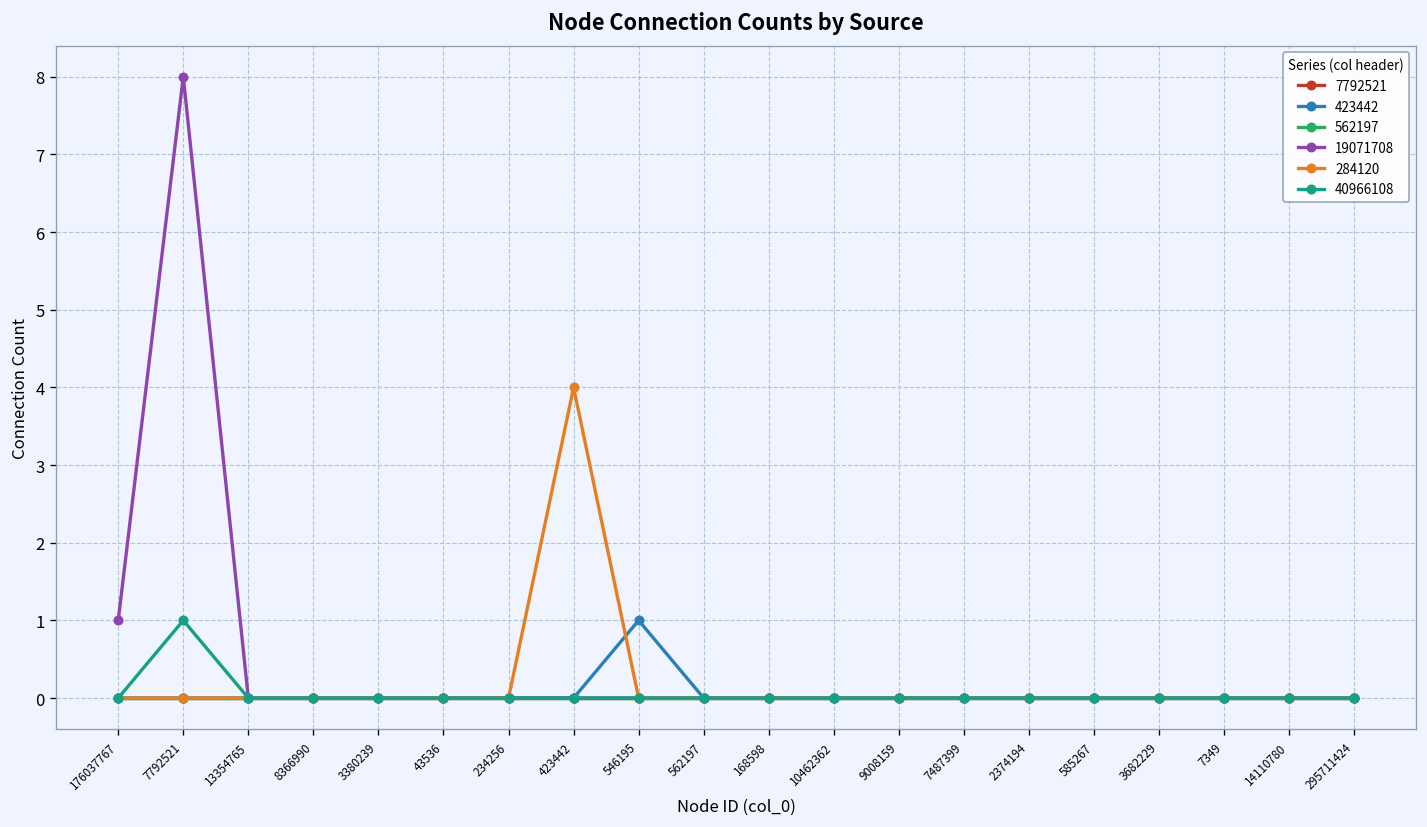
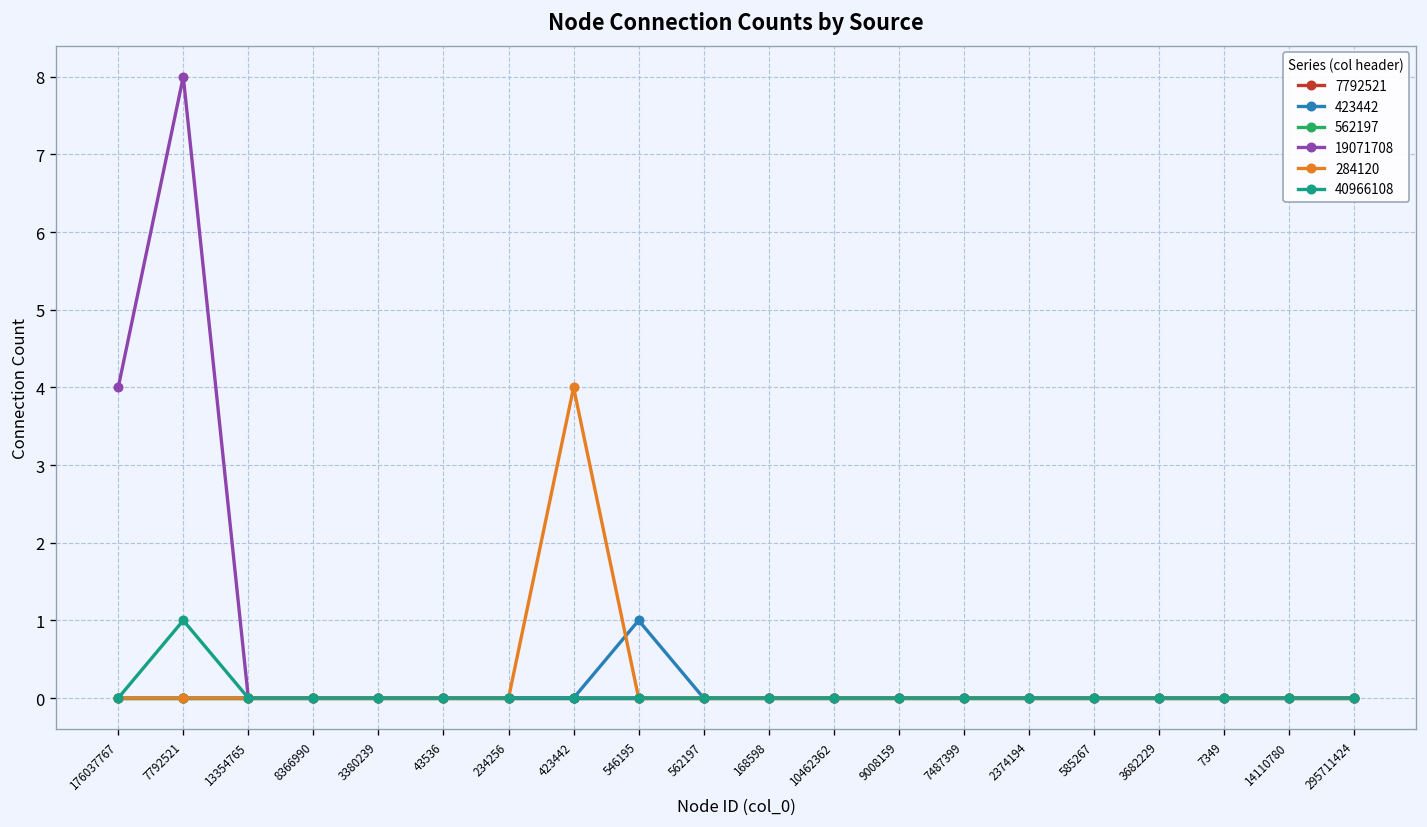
  {
    "423442": {
      "546195": 1
    },
    "19071708": {
-     "176037767": 1,
+     "176037767": 4,
      "7792521": 8
    },
    "284120": {
      "423442": 4
    }
  }
